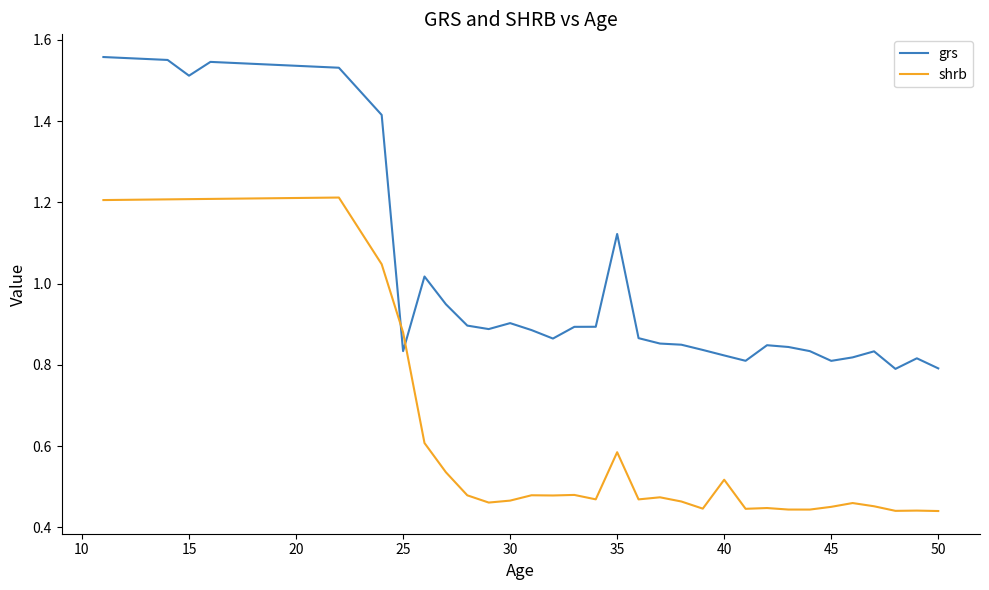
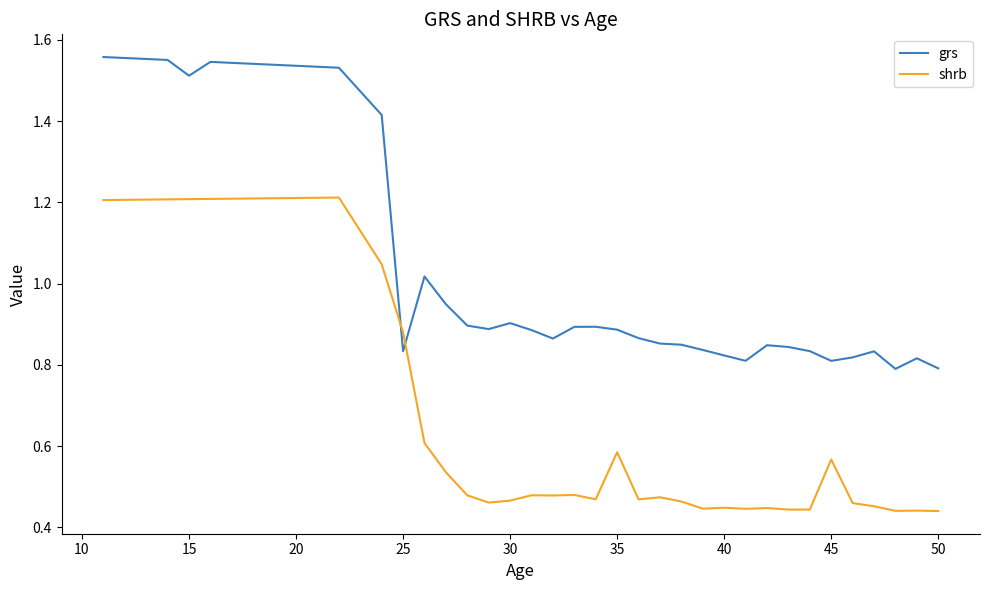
  {
    "grs": {
      "15": 1.51,
      "20": 1.54,
      "25": 0.83,
      "30": 0.90,
-     "35": 1.12,
+     "35": 0.89,
      "40": 0.82,
      "45": 0.81,
      "50": 0.79
    },
    "shrb": {
      "15": 1.21,
      "20": 1.21,
      "25": 0.88,
      "30": 0.47,
      "35": 0.58,
-     "40": 0.52,
-     "45": 0.45,
+     "40": 0.45,
+     "45": 0.57,
      "50": 0.44
    }
  }
